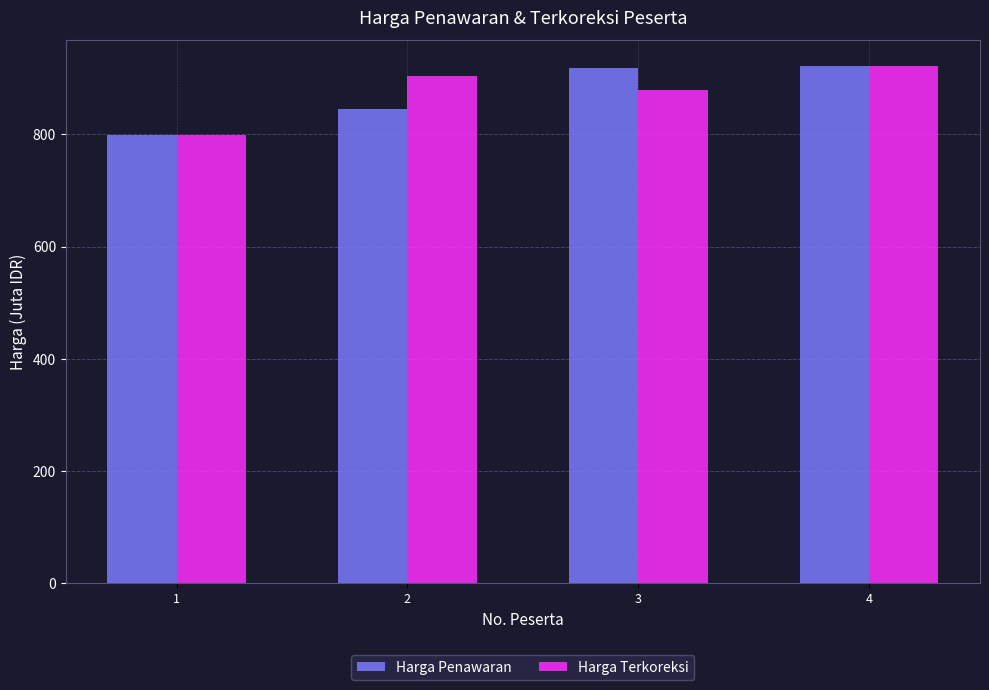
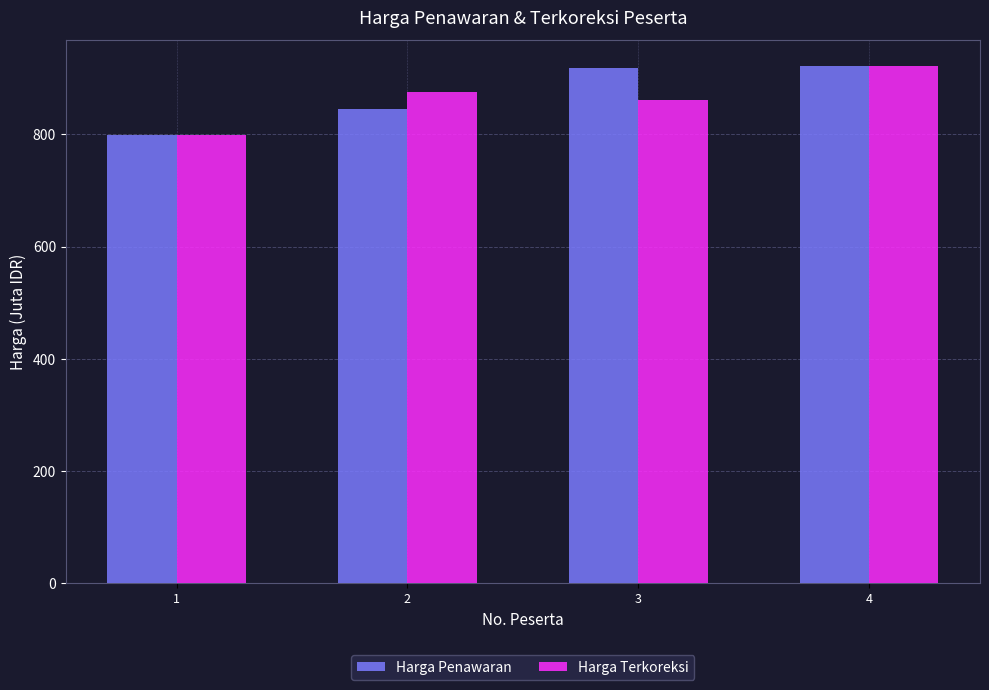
  {
    "Harga Penawaran": {
      "1": 800,
      "2": 850,
      "3": 920,
      "4": 920
    },
    "Harga Terkoreksi": {
      "1": 800,
-     "2": 900,
-     "3": 880,
+     "2": 880,
+     "3": 860,
      "4": 920
    }
  }
